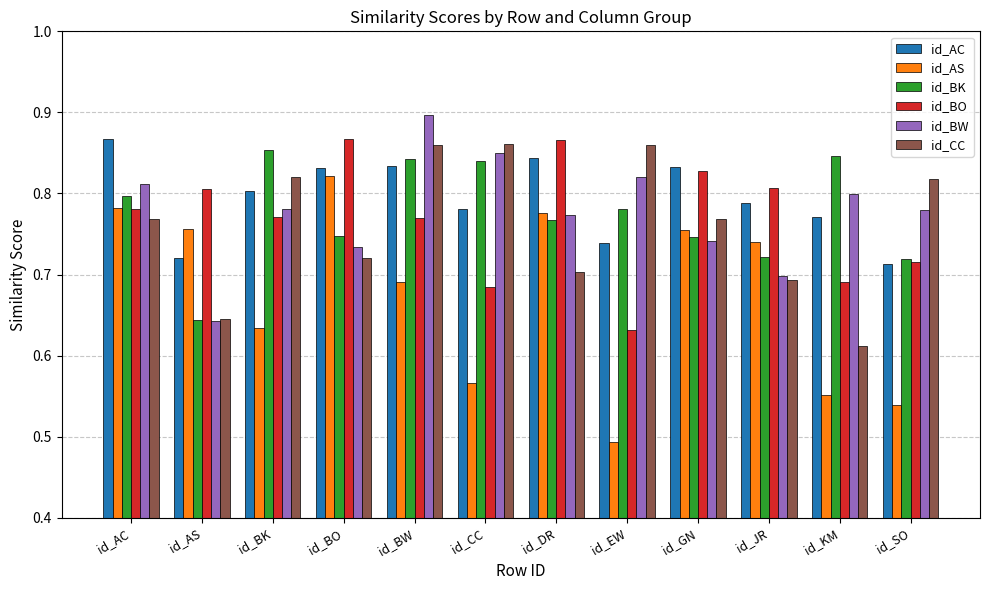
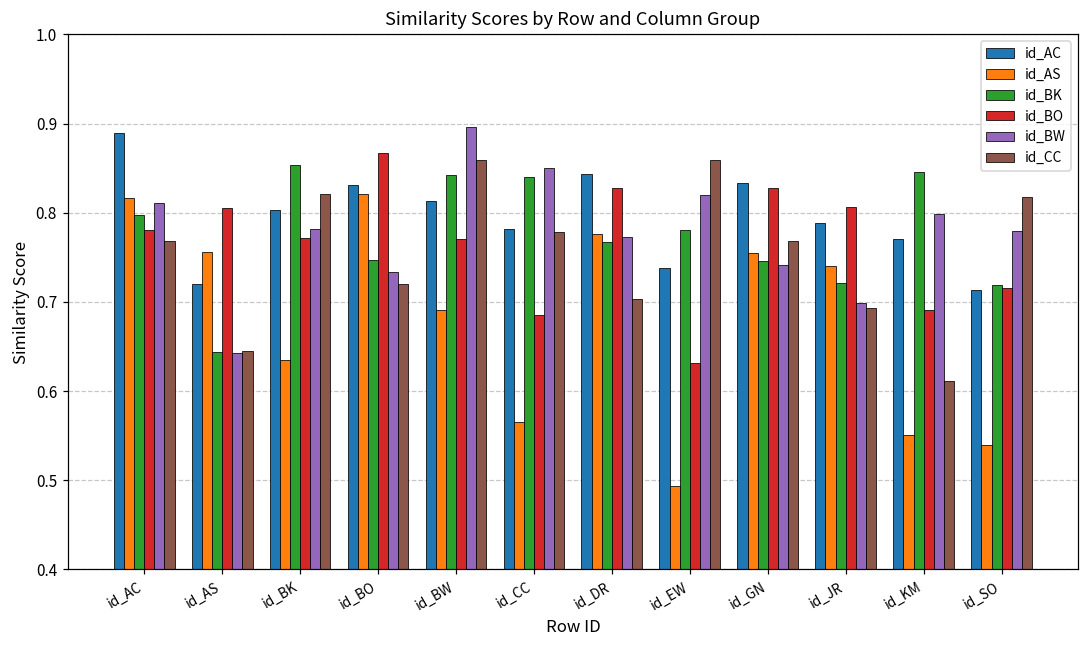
  {
    "id_AC": {
-     "id_AC": 0.87,
+     "id_AC": 0.89,
      "id_AS": 0.72,
      "id_BK": 0.80,
      "id_BO": 0.83,
-     "id_BW": 0.83,
+     "id_BW": 0.81,
      "id_CC": 0.78,
      "id_DR": 0.84,
      "id_EW": 0.74,
      "id_GN": 0.83,
      "id_JR": 0.79,
      "id_KM": 0.77,
      "id_SO": 0.71
    },
    "id_AS": {
-     "id_AC": 0.78,
+     "id_AC": 0.82,
      "id_AS": 0.76,
      "id_BK": 0.63,
      "id_BO": 0.82,
      "id_BW": 0.69,
      "id_CC": 0.57,
      "id_DR": 0.78,
      "id_EW": 0.49,
      "id_GN": 0.76,
      "id_JR": 0.74,
      "id_KM": 0.55,
      "id_SO": 0.54
    },
    "id_BK": {
      "id_AC": 0.80,
      "id_AS": 0.64,
      "id_BK": 0.85,
      "id_BO": 0.75,
      "id_BW": 0.84,
      "id_CC": 0.84,
      "id_DR": 0.77,
      "id_EW": 0.78,
      "id_GN": 0.75,
      "id_JR": 0.72,
      "id_KM": 0.85,
      "id_SO": 0.72
    },
    "id_BO": {
      "id_AC": 0.78,
      "id_AS": 0.81,
      "id_BK": 0.77,
      "id_BO": 0.87,
      "id_BW": 0.77,
      "id_CC": 0.69,
-     "id_DR": 0.87,
+     "id_DR": 0.83,
      "id_EW": 0.63,
      "id_GN": 0.83,
      "id_JR": 0.81,
      "id_KM": 0.69,
      "id_SO": 0.72
    },
    "id_BW": {
      "id_AC": 0.81,
      "id_AS": 0.64,
      "id_BK": 0.78,
      "id_BO": 0.73,
      "id_BW": 0.90,
      "id_CC": 0.85,
      "id_DR": 0.77,
      "id_EW": 0.82,
      "id_GN": 0.74,
      "id_JR": 0.70,
      "id_KM": 0.80,
      "id_SO": 0.78
    },
    "id_CC": {
      "id_AC": 0.77,
      "id_AS": 0.65,
      "id_BK": 0.82,
      "id_BO": 0.72,
      "id_BW": 0.86,
-     "id_CC": 0.86,
+     "id_CC": 0.78,
      "id_DR": 0.70,
      "id_EW": 0.86,
      "id_GN": 0.77,
      "id_JR": 0.69,
      "id_KM": 0.61,
      "id_SO": 0.82
    }
  }
